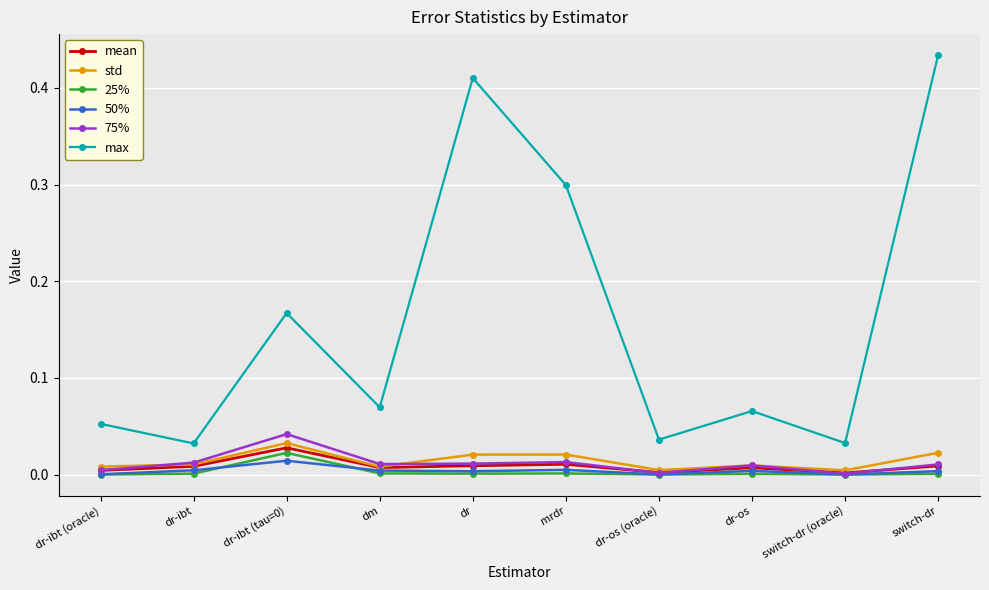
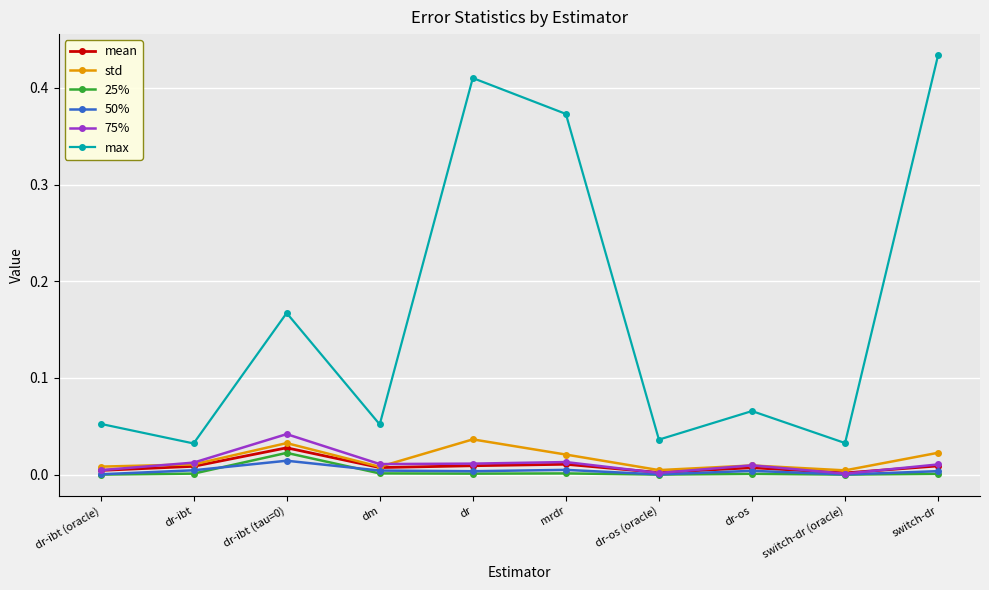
  {
    "mean": {
      "dr-ibt (tau=0)": 0.03
    },
    "std": {
      "dr-ibt (oracle)": 0.01,
      "dr-ibt (tau=0)": 0.03,
-     "dr": 0.02,
+     "dr": 0.04,
      "mrdr": 0.02,
      "switch-dr": 0.02
    },
    "25%": {
      "dr-ibt": 0.00,
      "dr-ibt (tau=0)": 0.02,
      "dm": 0.00,
      "mrdr": 0.00,
      "dr-os": 0.00,
      "switch-dr": 0.00
    },
    "50%": {
      "dr-ibt": 0.00,
      "dr-ibt (tau=0)": 0.01,
      "dm": 0.00,
      "mrdr": 0.00,
      "dr-os": 0.00,
      "switch-dr": 0.00
    },
    "75%": {
      "dr-ibt (tau=0)": 0.04,
      "dm": 0.01
    },
    "max": {
      "dr-ibt (oracle)": 0.05,
      "dr-ibt": 0.03,
      "dr-ibt (tau=0)": 0.17,
-     "dm": 0.07,
+     "dm": 0.05,
      "dr": 0.41,
-     "mrdr": 0.30,
+     "mrdr": 0.37,
      "dr-os (oracle)": 0.04,
      "dr-os": 0.07,
      "switch-dr (oracle)": 0.03,
      "switch-dr": 0.43
    }
  }
